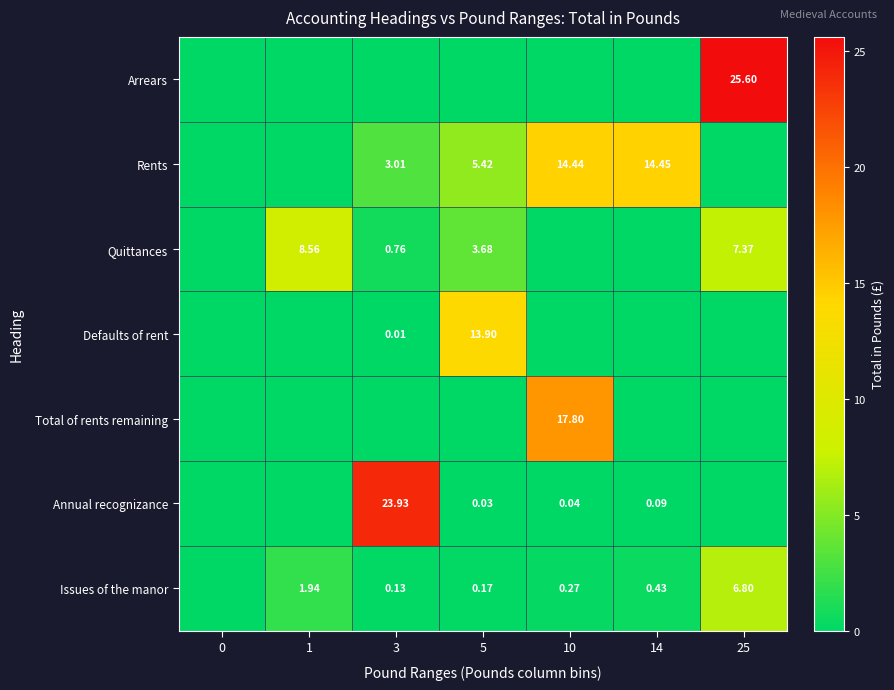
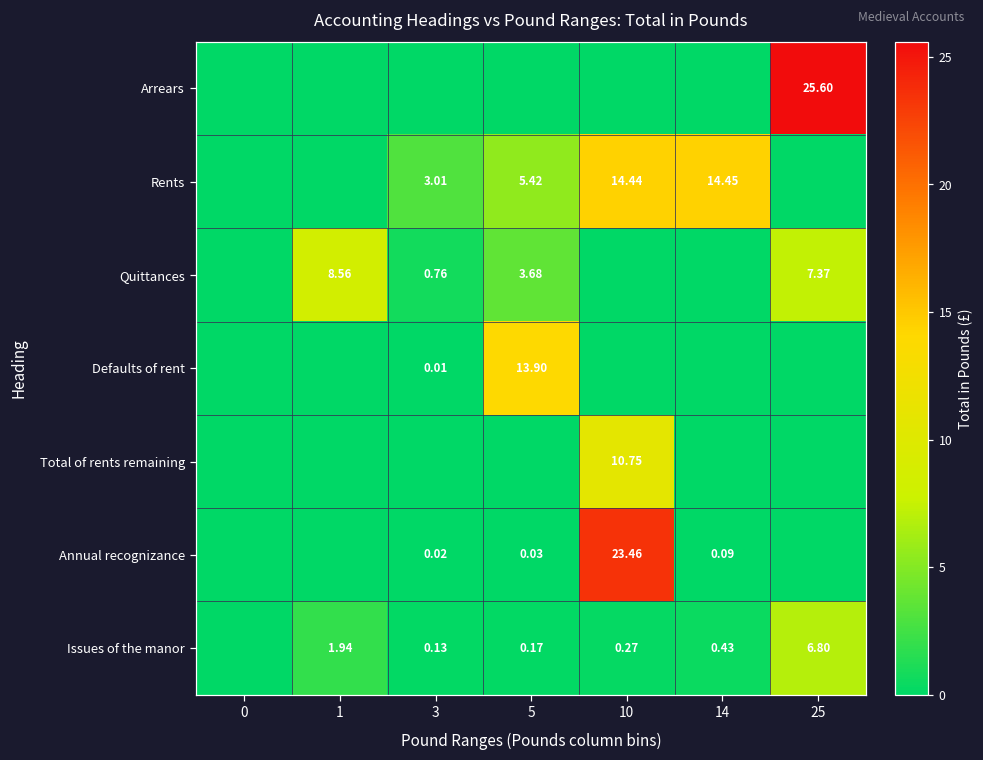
  {
    "Arrears": {
      "25": 25.60
    },
    "Rents": {
      "3": 3.01,
      "5": 5.42,
      "10": 14.44,
      "14": 14.45
    },
    "Quittances": {
      "1": 8.56,
      "3": 0.76,
      "5": 3.68,
      "25": 7.37
    },
    "Defaults of rent": {
      "3": 0.01,
      "5": 13.90
    },
    "Total of rents remaining": {
-     "10": 17.80
+     "10": 10.75
    },
    "Annual recognizance": {
-     "3": 23.93,
+     "3": 0.02,
      "5": 0.03,
-     "10": 0.04,
+     "10": 23.46,
      "14": 0.09
    },
    "Issues of the manor": {
      "1": 1.94,
      "3": 0.13,
      "5": 0.17,
      "10": 0.27,
      "14": 0.43,
      "25": 6.80
    }
  }
